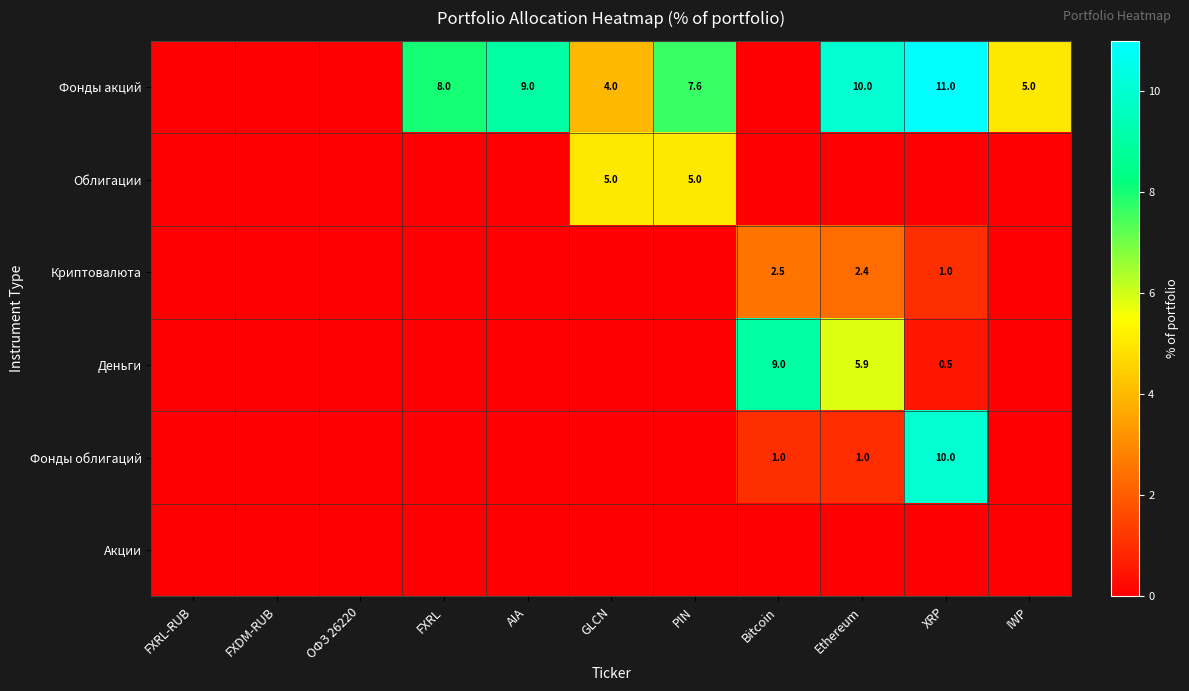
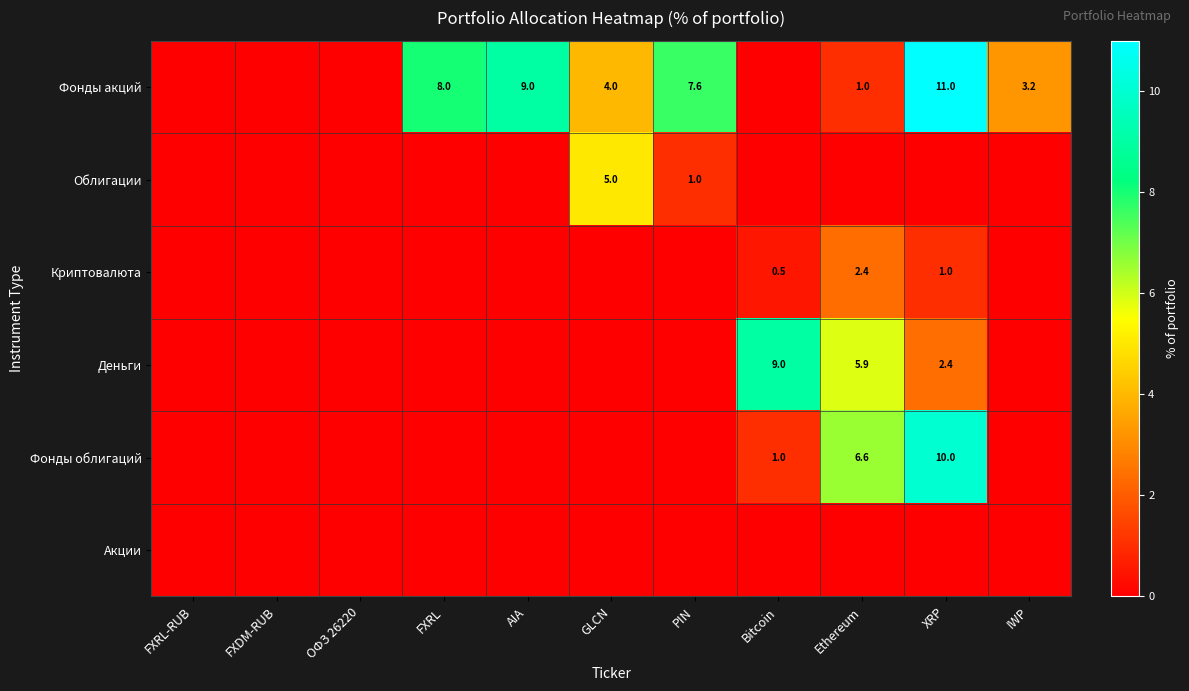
  {
    "Фонды акций": {
      "FXRL": 8.0,
      "AIA": 9.0,
      "GLCN": 4.0,
      "PIN": 7.6,
-     "Ethereum": 10.0,
+     "Ethereum": 1.0,
      "XRP": 11.0,
-     "IWP": 5.0
+     "IWP": 3.2
    },
    "Облигации": {
      "GLCN": 5.0,
-     "PIN": 5.0
+     "PIN": 1.0
    },
    "Криптовалюта": {
-     "Bitcoin": 2.5,
+     "Bitcoin": 0.5,
      "Ethereum": 2.4,
      "XRP": 1.0
    },
    "Деньги": {
      "Bitcoin": 9.0,
      "Ethereum": 5.9,
-     "XRP": 0.5
+     "XRP": 2.4
    },
    "Фонды облигаций": {
      "Bitcoin": 1.0,
-     "Ethereum": 1.0,
+     "Ethereum": 6.6,
      "XRP": 10.0
    }
  }
